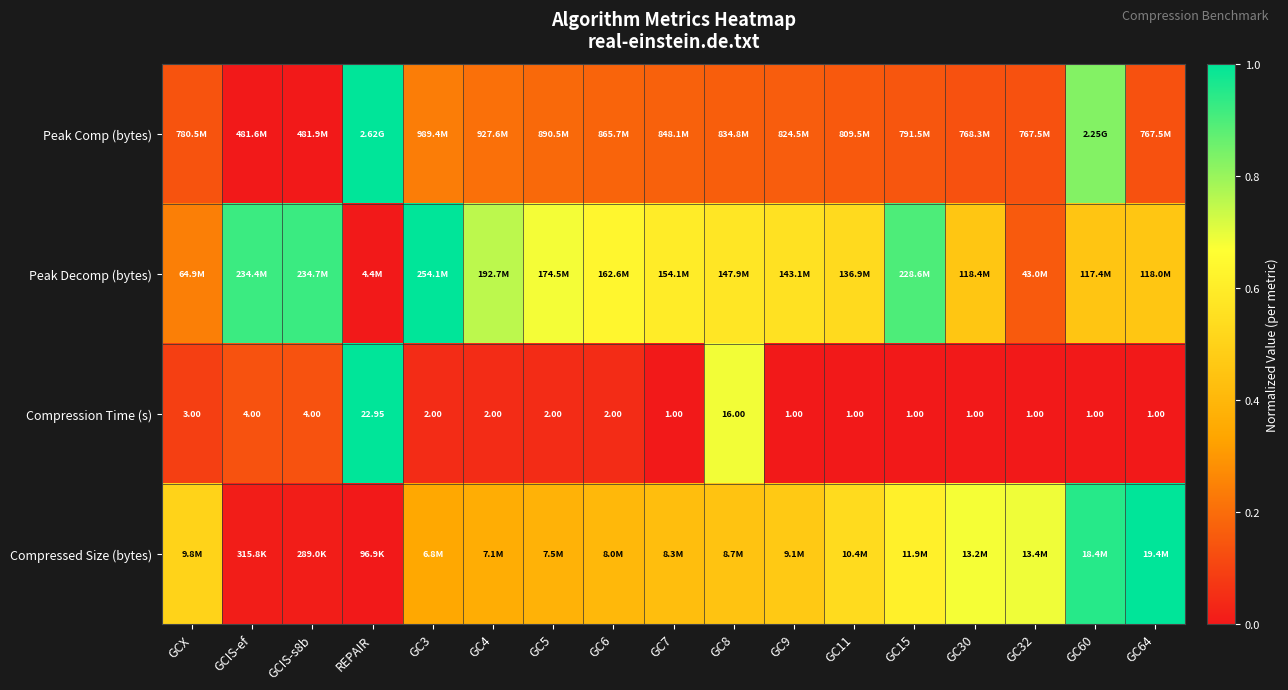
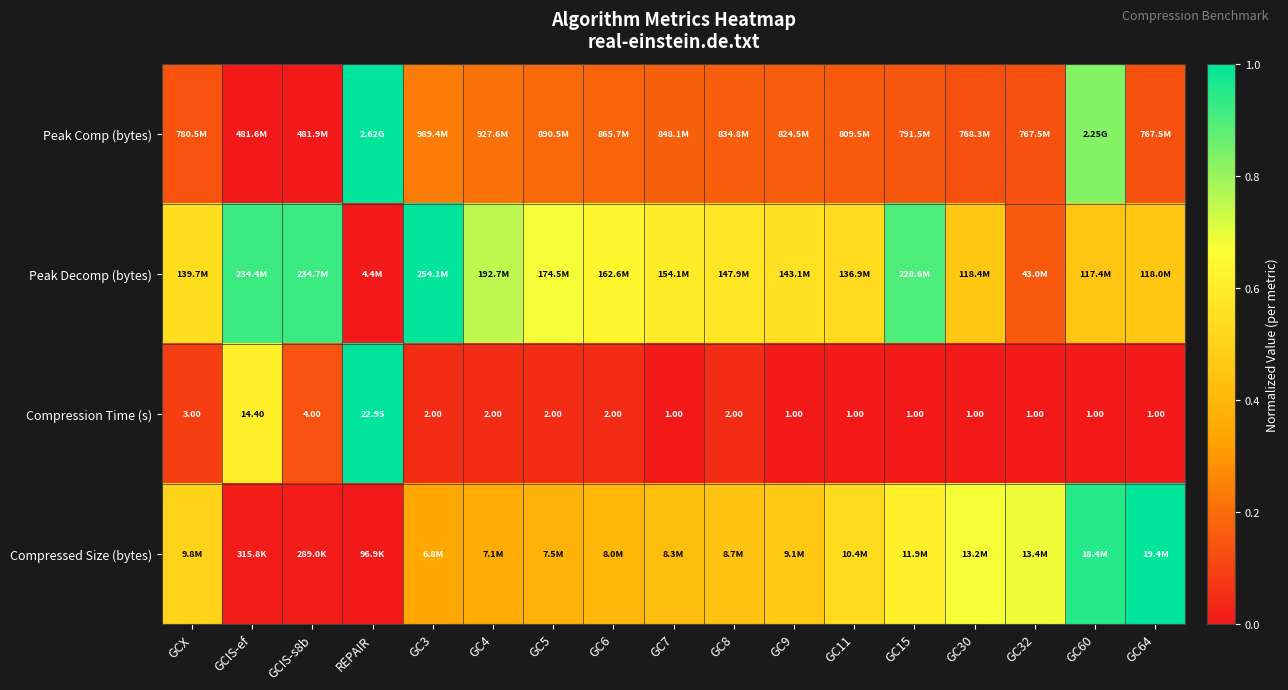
  {
    "Peak Comp (bytes)": {
      "GCX": "780.5M",
      "GCIS-ef": "481.6M",
      "GCIS-s8b": "481.9M",
      "REPAIR": "2.62G",
      "GC3": "989.4M",
      "GC4": "927.6M",
      "GC5": "890.5M",
      "GC6": "865.7M",
      "GC7": "848.1M",
      "GC8": "834.8M",
      "GC9": "824.5M",
      "GC11": "809.5M",
      "GC15": "791.5M",
      "GC30": "768.3M",
      "GC32": "767.5M",
      "GC60": "2.25G",
      "GC64": "767.5M"
    },
    "Peak Decomp (bytes)": {
-     "GCX": "64.9M",
+     "GCX": "139.7M",
      "GCIS-ef": "234.4M",
      "GCIS-s8b": "234.7M",
      "REPAIR": "4.4M",
      "GC3": "254.1M",
      "GC4": "192.7M",
      "GC5": "174.5M",
      "GC6": "162.6M",
      "GC7": "154.1M",
      "GC8": "147.9M",
      "GC9": "143.1M",
      "GC11": "136.9M",
      "GC15": "228.6M",
      "GC30": "118.4M",
      "GC32": "43.0M",
      "GC60": "117.4M",
      "GC64": "118.0M"
    },
    "Compression Time (s)": {
      "GCX": "3.00",
-     "GCIS-ef": "4.00",
+     "GCIS-ef": "14.40",
      "GCIS-s8b": "4.00",
      "REPAIR": "22.95",
      "GC3": "2.00",
      "GC4": "2.00",
      "GC5": "2.00",
      "GC6": "2.00",
      "GC7": "1.00",
-     "GC8": "16.00",
+     "GC8": "2.00",
      "GC9": "1.00",
      "GC11": "1.00",
      "GC15": "1.00",
      "GC30": "1.00",
      "GC32": "1.00",
      "GC60": "1.00",
      "GC64": "1.00"
    },
    "Compressed Size (bytes)": {
      "GCX": "9.8M",
      "GCIS-ef": "315.8K",
      "GCIS-s8b": "289.0K",
      "REPAIR": "96.9K",
      "GC3": "6.8M",
      "GC4": "7.1M",
      "GC5": "7.5M",
      "GC6": "8.0M",
      "GC7": "8.3M",
      "GC8": "8.7M",
      "GC9": "9.1M",
      "GC11": "10.4M",
      "GC15": "11.9M",
      "GC30": "13.2M",
      "GC32": "13.4M",
      "GC60": "18.4M",
      "GC64": "19.4M"
    }
  }
